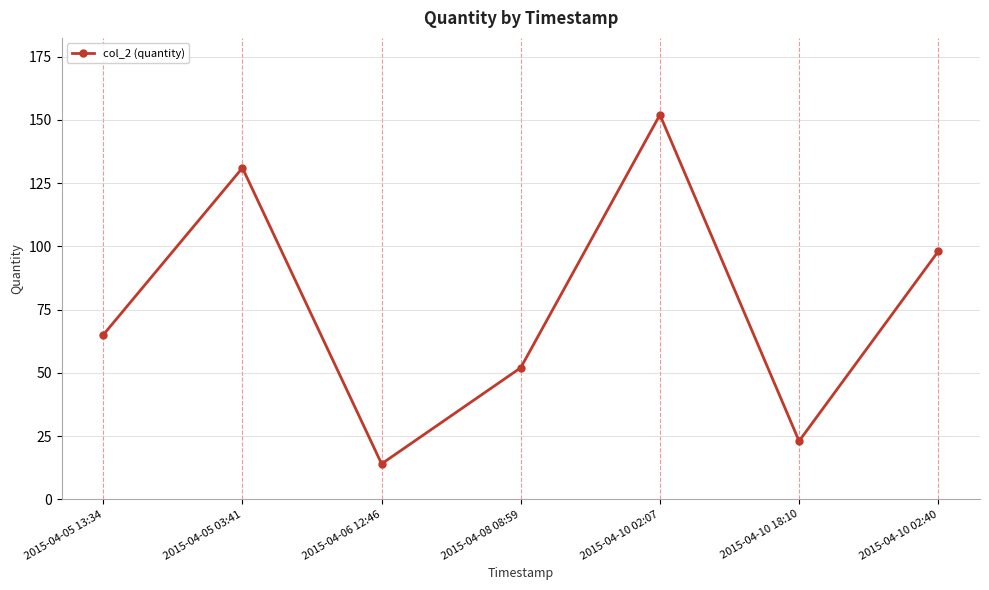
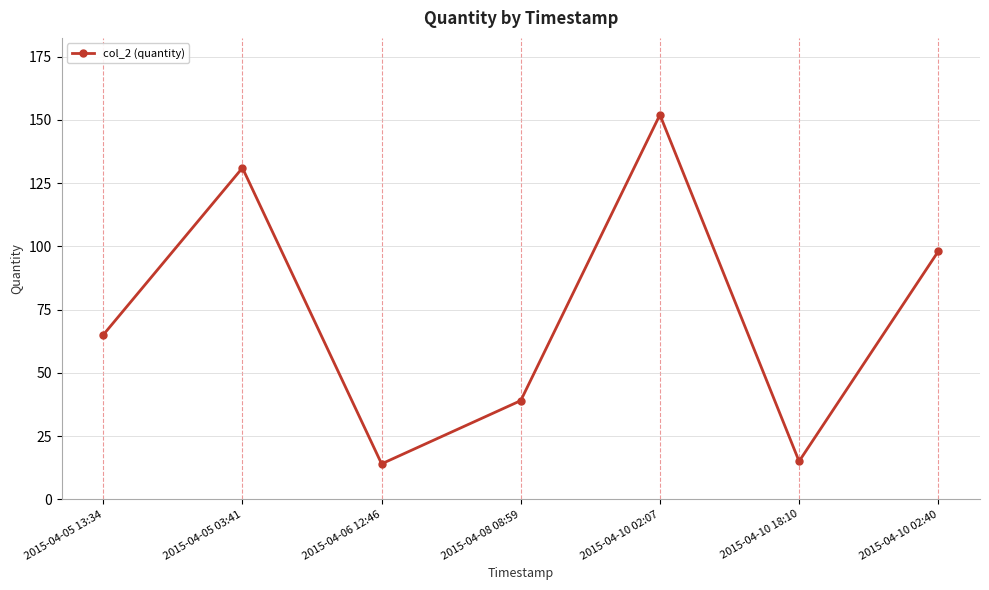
  {
    "2015-04-05 13:34": 65,
    "2015-04-05 03:41": 131,
    "2015-04-06 12:46": 14,
-   "2015-04-08 08:59": 52,
+   "2015-04-08 08:59": 39,
    "2015-04-10 02:07": 152,
-   "2015-04-10 18:10": 23,
+   "2015-04-10 18:10": 15,
    "2015-04-10 02:40": 98
  }
